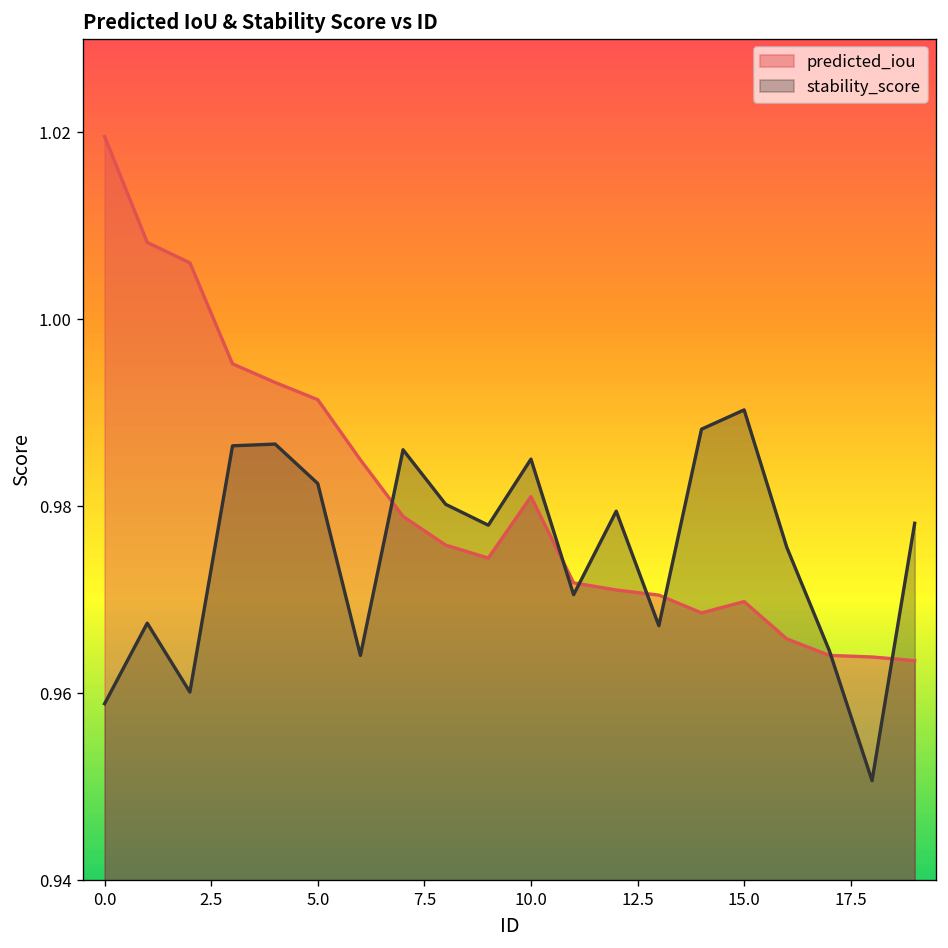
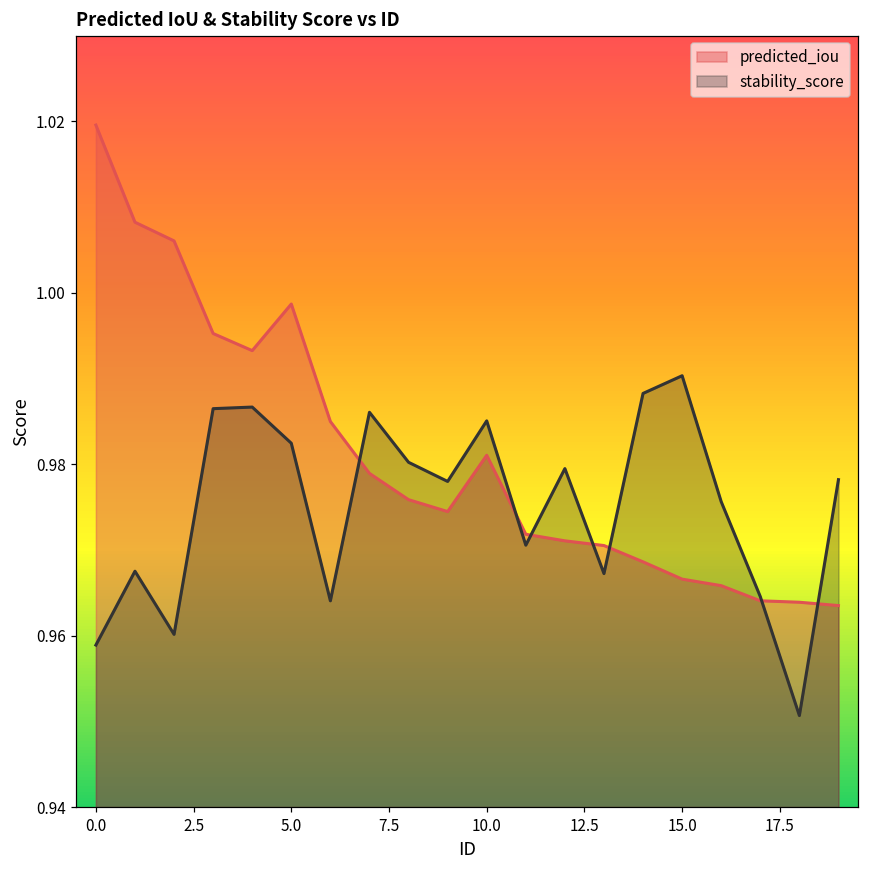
  {
    "predicted_iou": {
      "0.0": 1.020,
-     "5.0": 0.991,
+     "5.0": 0.999,
      "10.0": 0.981,
-     "15.0": 0.970
+     "15.0": 0.967
    },
    "stability_score": {
      "0.0": 0.959,
      "5.0": 0.982,
      "10.0": 0.985,
      "15.0": 0.990
    }
  }
